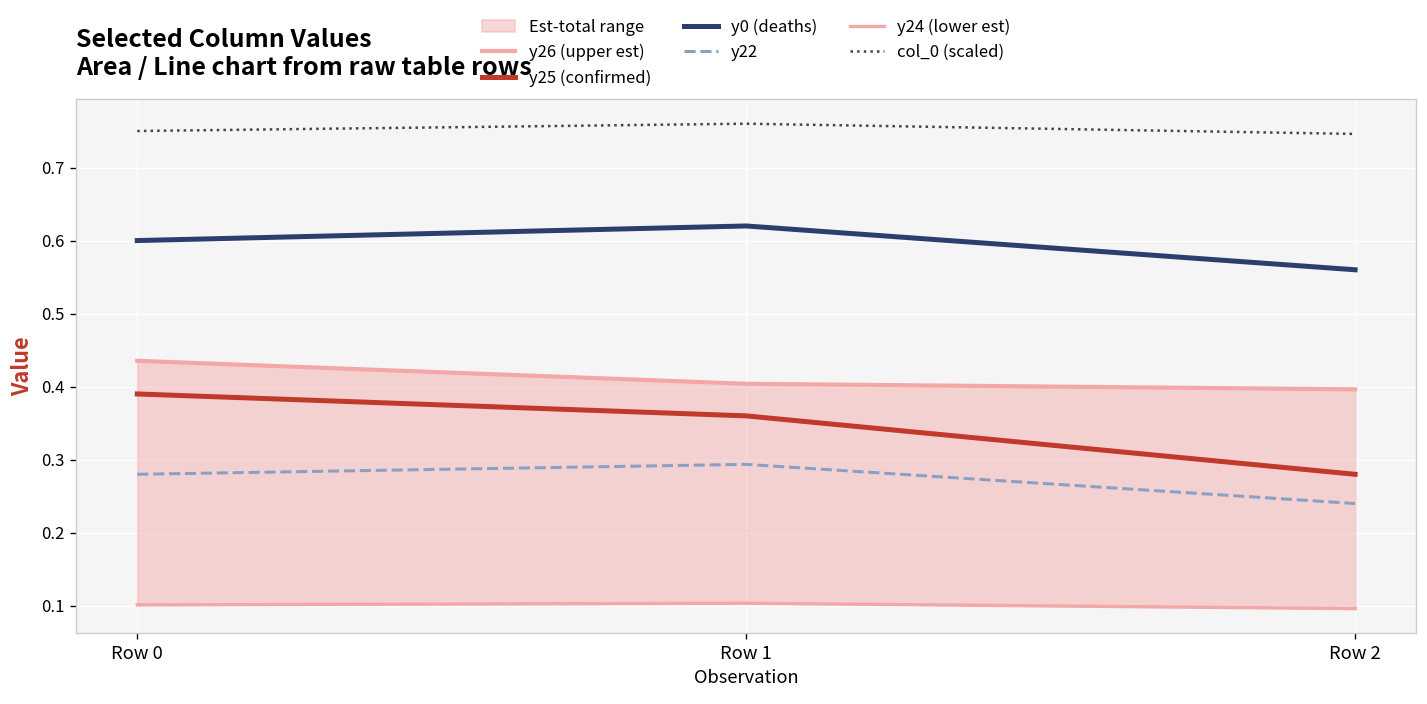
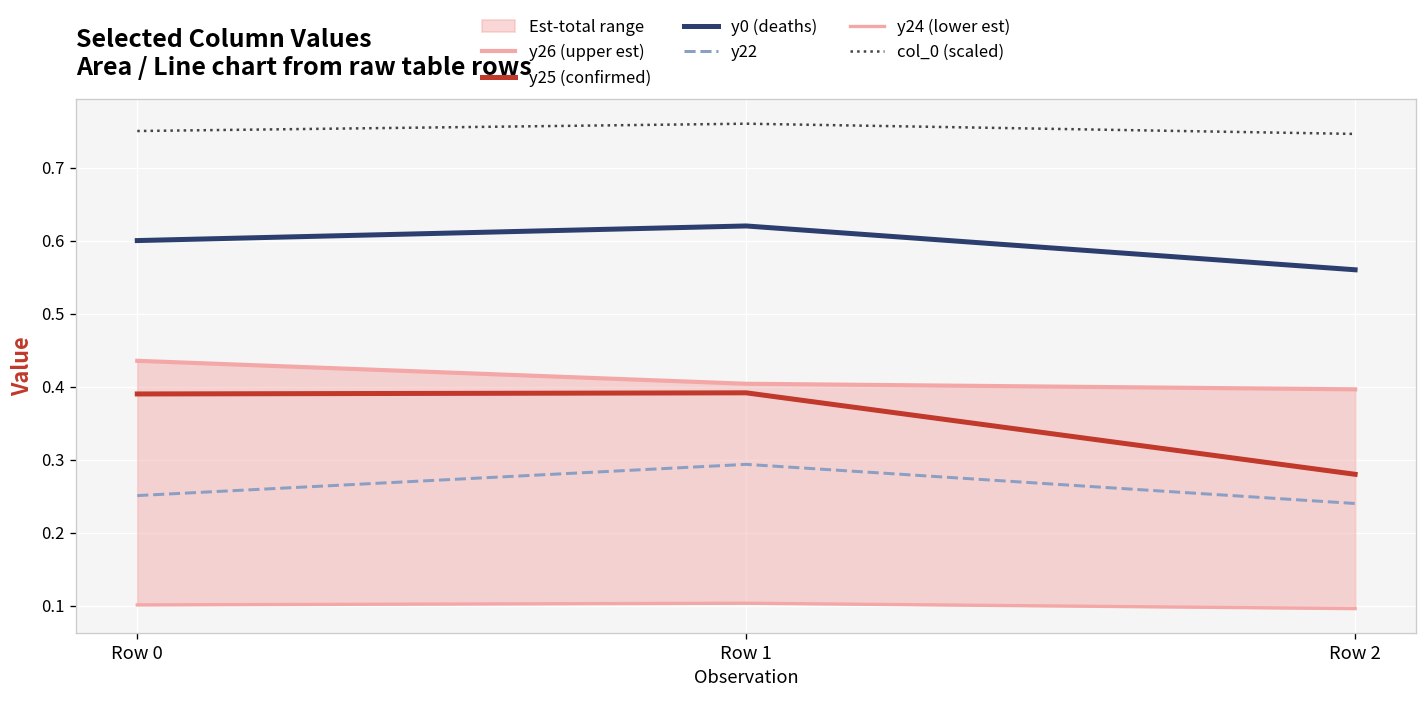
  {
    "y25 (confirmed)": {
      "Row 0": 0.39,
-     "Row 1": 0.36,
+     "Row 1": 0.39,
      "Row 2": 0.28
    },
    "y22": {
-     "Row 0": 0.28,
+     "Row 0": 0.25,
      "Row 1": 0.29,
      "Row 2": 0.24
    }
  }
